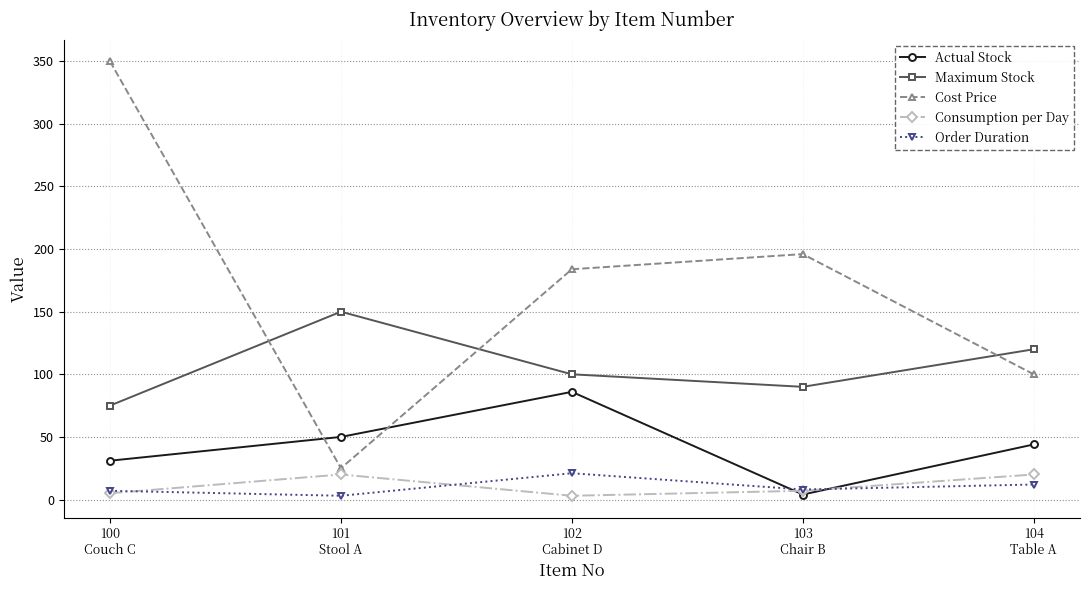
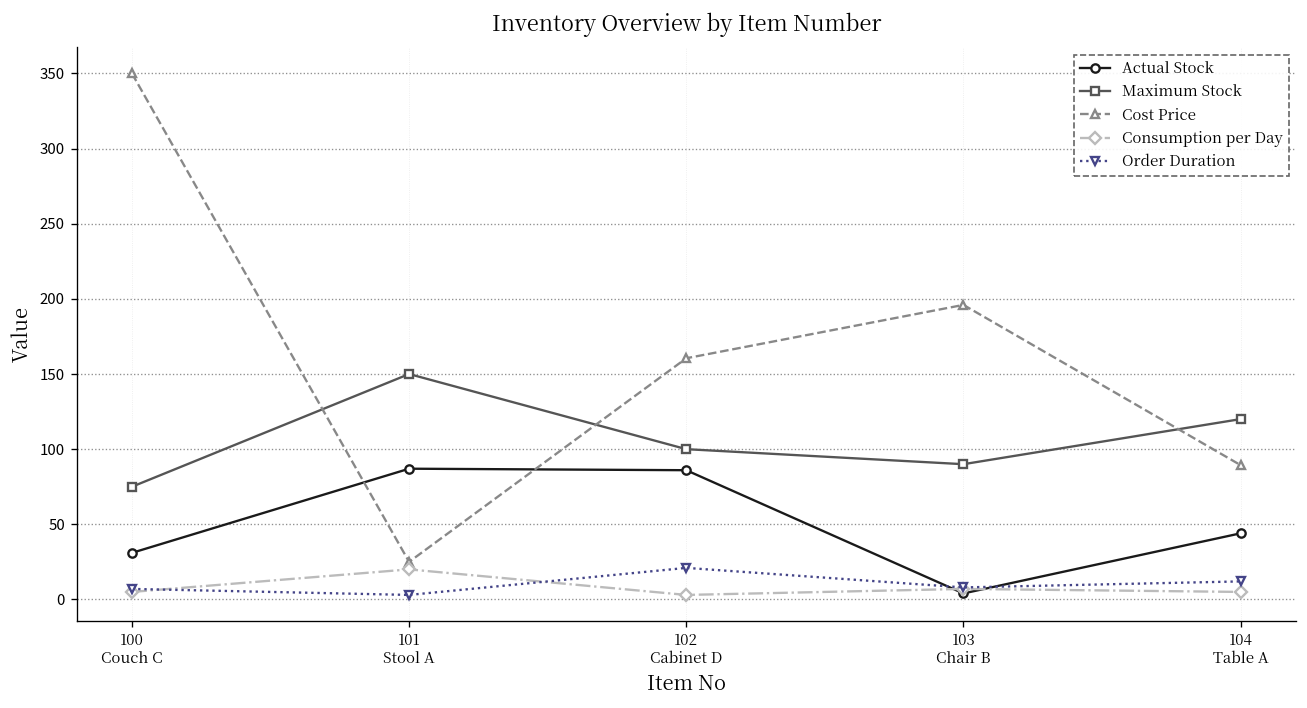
  {
    "Actual Stock": {
      "100 Couch C": 31,
-     "101 Stool A": 50,
+     "101 Stool A": 87,
      "102 Cabinet D": 86,
      "103 Chair B": 4,
      "104 Table A": 44
    },
    "Cost Price": {
      "100 Couch C": 350,
      "101 Stool A": 25,
-     "102 Cabinet D": 184,
+     "102 Cabinet D": 161,
      "103 Chair B": 196,
-     "104 Table A": 100
+     "104 Table A": 89
    },
    "Consumption per Day": {
      "101 Stool A": 20,
      "102 Cabinet D": 3,
-     "104 Table A": 20
+     "104 Table A": 5
    }
  }
